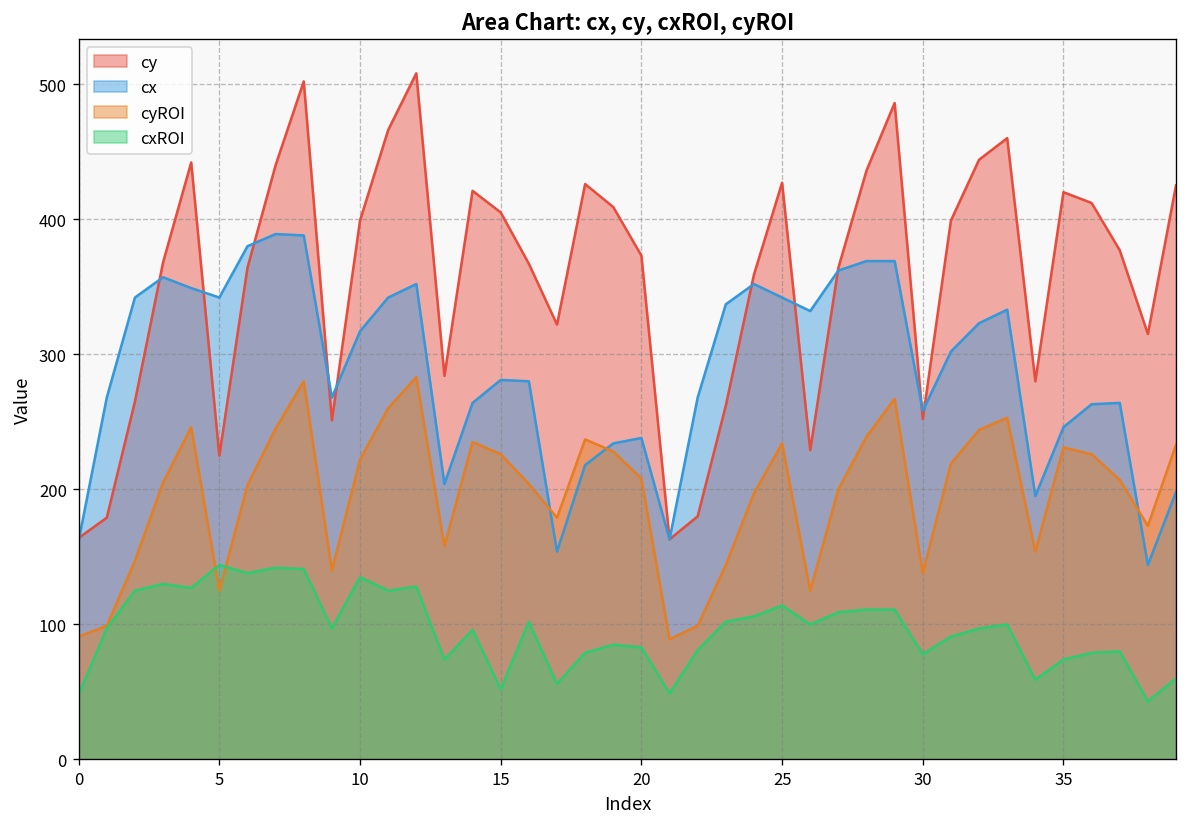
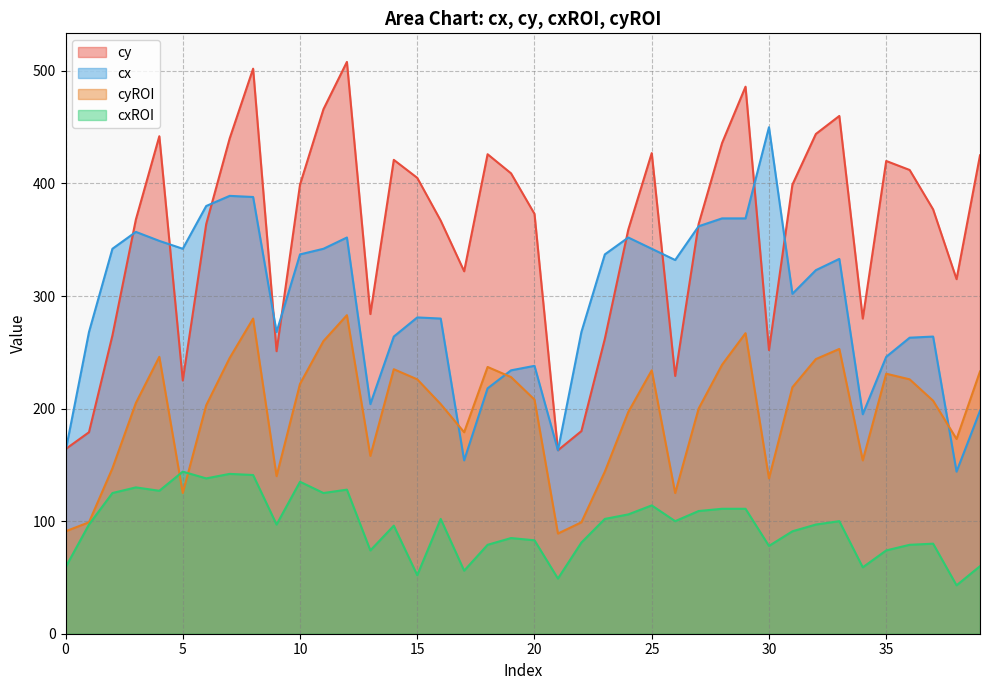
  {
    "cx": {
      "5": 342,
-     "10": 317,
+     "10": 337,
      "15": 281,
      "20": 238,
      "25": 342,
-     "30": 258,
+     "30": 450,
      "35": 246
    },
    "cxROI": {
-     "0": 48,
+     "0": 59,
      "5": 144,
      "10": 135,
      "15": 52,
      "20": 83,
      "25": 114,
      "30": 78,
      "35": 74
    }
  }
